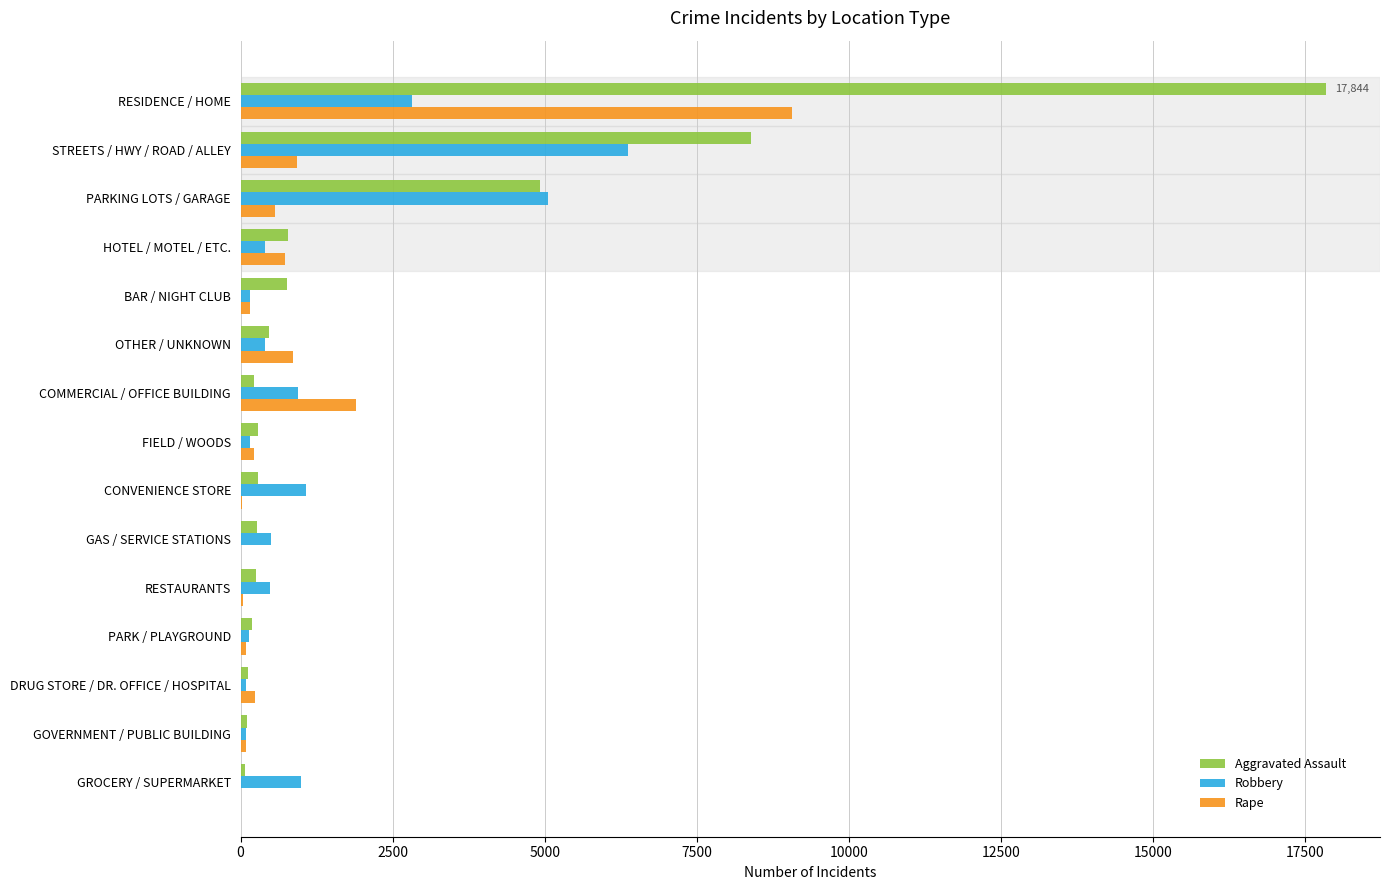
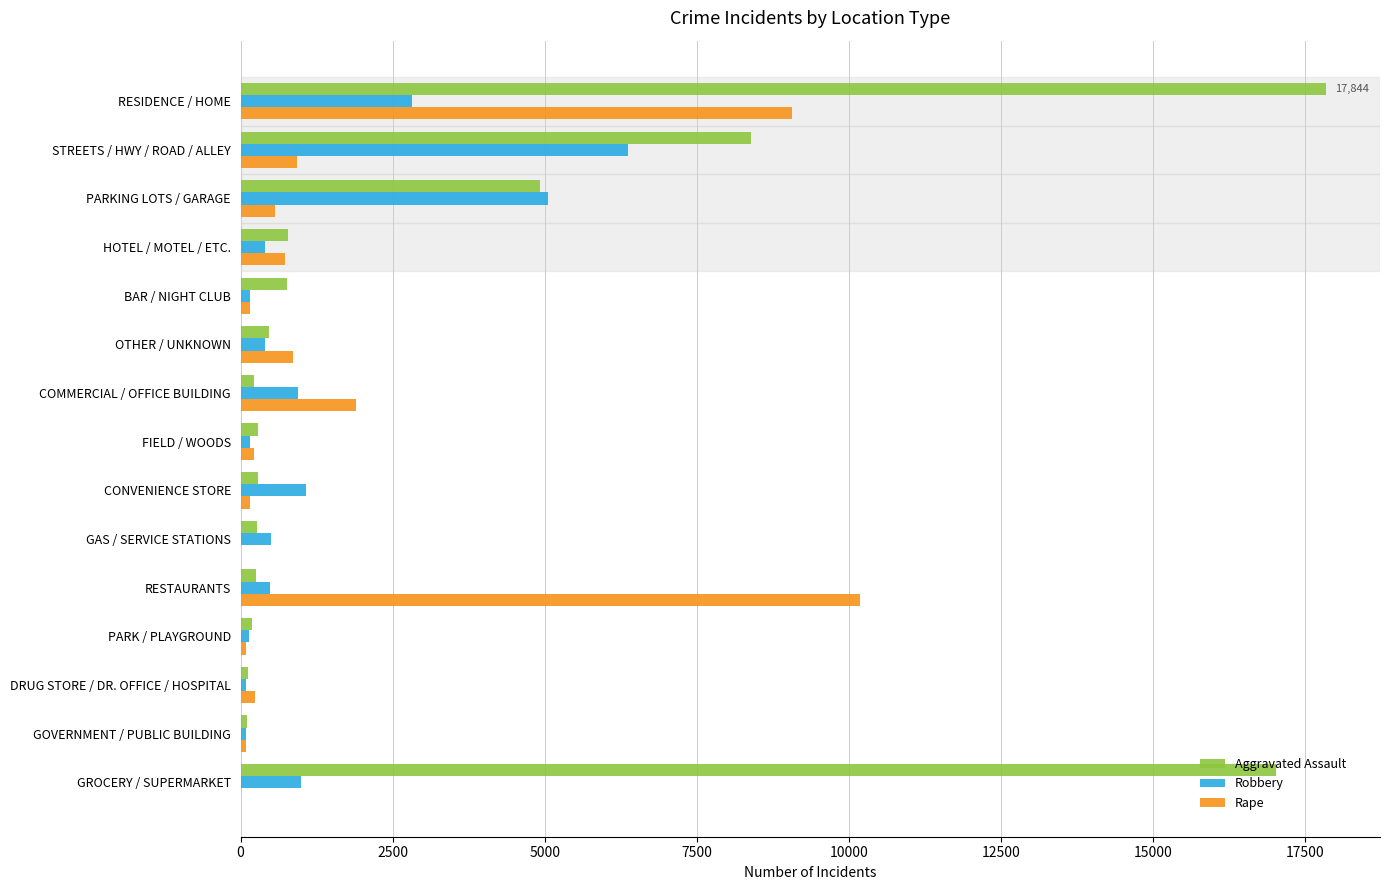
  {
    "Aggravated Assault": {
      "STREETS / HWY / ROAD / ALLEY": 8400,
      "PARKING LOTS / GARAGE": 4900,
      "HOTEL / MOTEL / ETC.": 800,
      "BAR / NIGHT CLUB": 800,
      "OTHER / UNKNOWN": 500,
      "COMMERCIAL / OFFICE BUILDING": 200,
      "FIELD / WOODS": 300,
      "CONVENIENCE STORE": 300,
      "GAS / SERVICE STATIONS": 300,
      "RESTAURANTS": 300,
      "PARK / PLAYGROUND": 200,
      "DRUG STORE / DR. OFFICE / HOSPITAL": 100,
      "GOVERNMENT / PUBLIC BUILDING": 100,
-     "GROCERY / SUPERMARKET": 100
+     "GROCERY / SUPERMARKET": 17000
    },
    "Robbery": {
      "RESIDENCE / HOME": 2800,
      "STREETS / HWY / ROAD / ALLEY": 6400,
      "PARKING LOTS / GARAGE": 5100,
      "HOTEL / MOTEL / ETC.": 400,
      "BAR / NIGHT CLUB": 200,
      "OTHER / UNKNOWN": 400,
      "COMMERCIAL / OFFICE BUILDING": 900,
      "FIELD / WOODS": 200,
      "CONVENIENCE STORE": 1100,
      "GAS / SERVICE STATIONS": 500,
      "RESTAURANTS": 500,
      "PARK / PLAYGROUND": 100,
      "DRUG STORE / DR. OFFICE / HOSPITAL": 100,
      "GOVERNMENT / PUBLIC BUILDING": 100,
      "GROCERY / SUPERMARKET": 1000
    },
    "Rape": {
      "RESIDENCE / HOME": 9100,
      "STREETS / HWY / ROAD / ALLEY": 900,
      "PARKING LOTS / GARAGE": 600,
      "HOTEL / MOTEL / ETC.": 700,
      "BAR / NIGHT CLUB": 200,
      "OTHER / UNKNOWN": 900,
      "COMMERCIAL / OFFICE BUILDING": 1900,
      "FIELD / WOODS": 200,
-     "CONVENIENCE STORE": 0,
-     "RESTAURANTS": 0,
+     "CONVENIENCE STORE": 200,
+     "RESTAURANTS": 10200,
      "PARK / PLAYGROUND": 100,
      "DRUG STORE / DR. OFFICE / HOSPITAL": 200,
      "GOVERNMENT / PUBLIC BUILDING": 100
    }
  }
